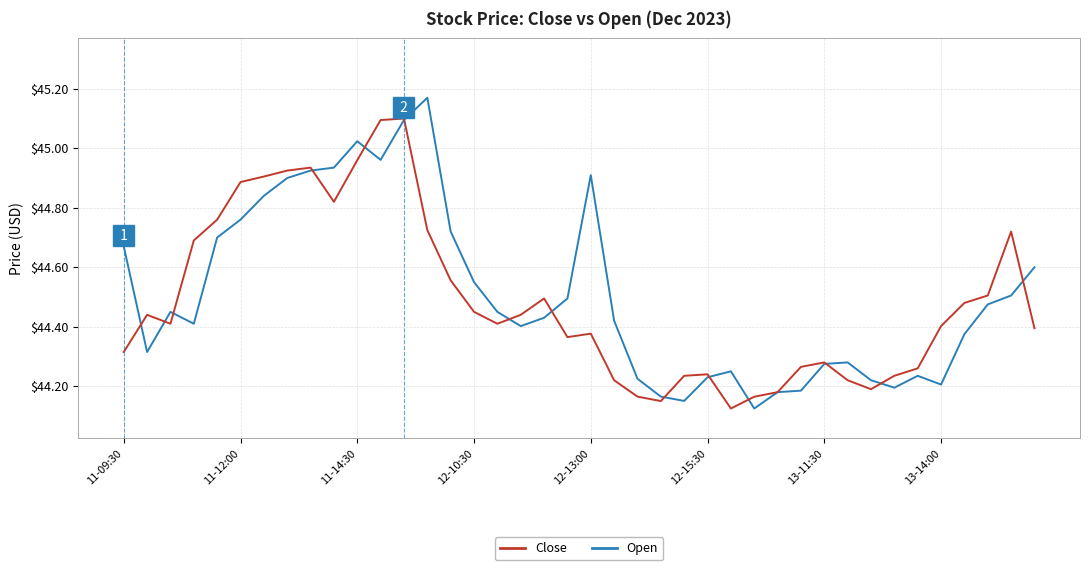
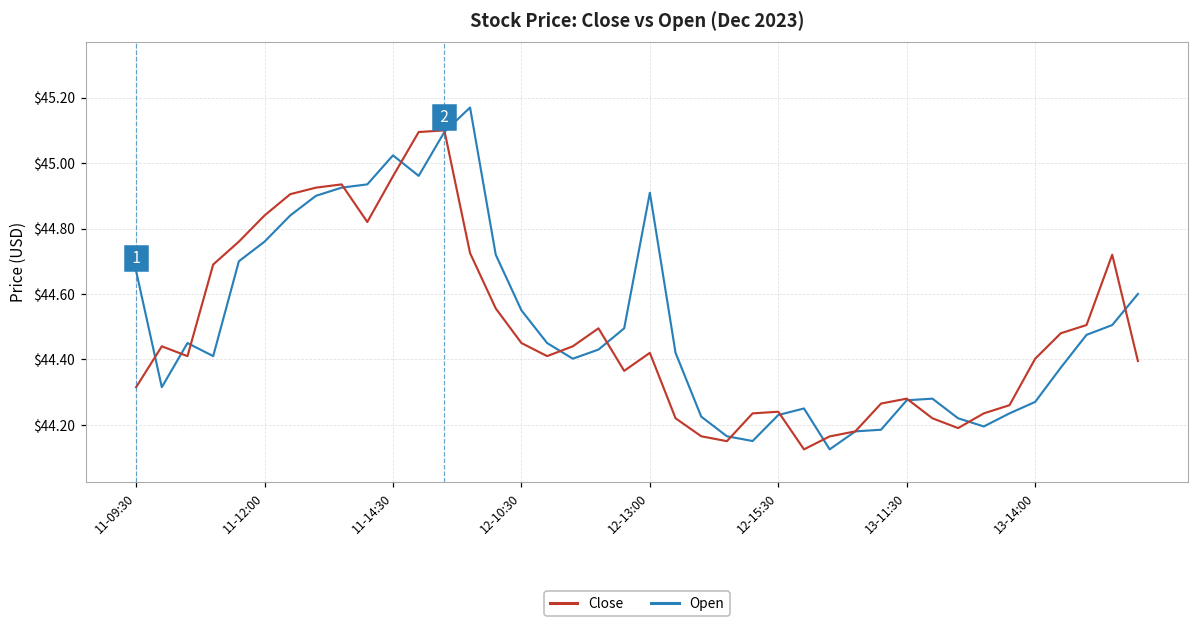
  {
    "Open": {
      "11-12:00": "$44.76",
      "11-14:30": "$45.02",
      "12-10:30": "$44.55",
      "12-13:00": "$44.91",
      "12-15:30": "$44.23",
-     "13-14:00": "$44.21"
+     "13-14:00": "$44.27"
    },
    "Close": {
      "11-09:30": "$44.31",
-     "11-12:00": "$44.89",
+     "11-12:00": "$44.84",
      "11-14:30": "$44.96",
      "12-10:30": "$44.45",
-     "12-13:00": "$44.38",
+     "12-13:00": "$44.42",
      "12-15:30": "$44.24",
      "13-14:00": "$44.40"
    }
  }
